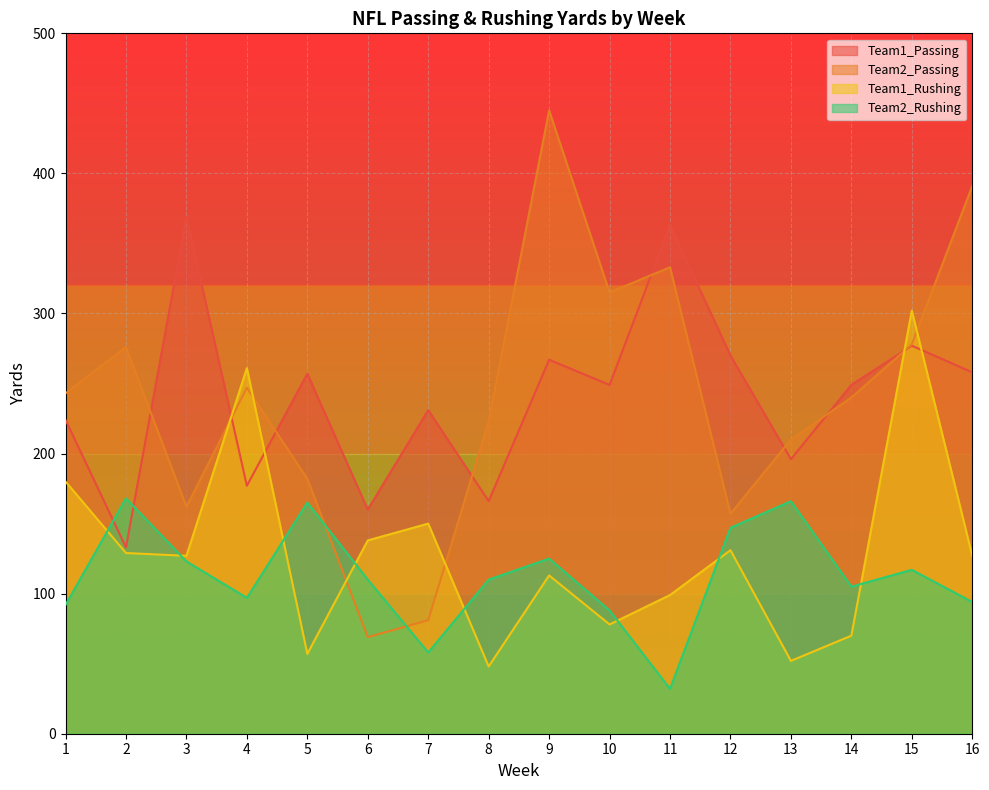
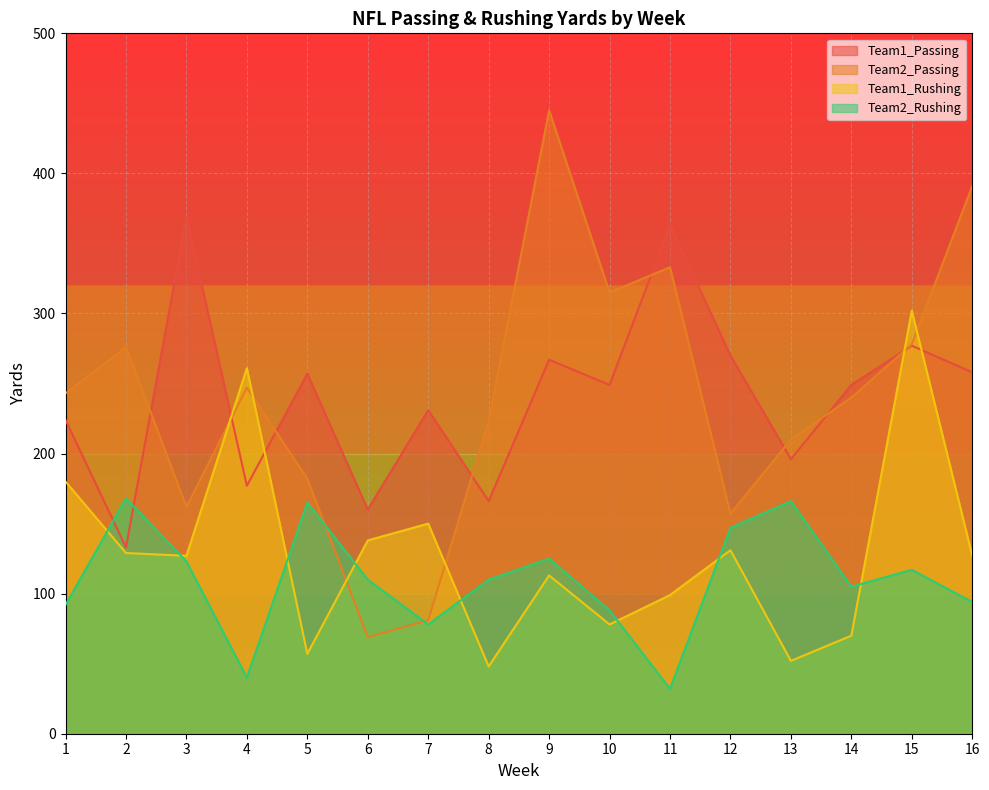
  {
    "Team1_Rushing": {
      "1": 180,
      "2": 129,
      "3": 127,
      "4": 261,
      "5": 57,
      "6": 138,
      "7": 150,
      "8": 48,
      "9": 113,
      "10": 78,
      "11": 99,
      "12": 131,
      "13": 52,
      "14": 70,
      "15": 302,
      "16": 127
    },
    "Team2_Rushing": {
      "1": 92,
      "2": 168,
      "3": 123,
-     "4": 97,
+     "4": 40,
      "5": 165,
      "6": 110,
-     "7": 58,
+     "7": 78,
      "8": 110,
      "9": 125,
      "10": 88,
      "11": 32,
      "12": 147,
      "13": 166,
      "14": 105,
      "15": 117,
      "16": 94
    }
  }
